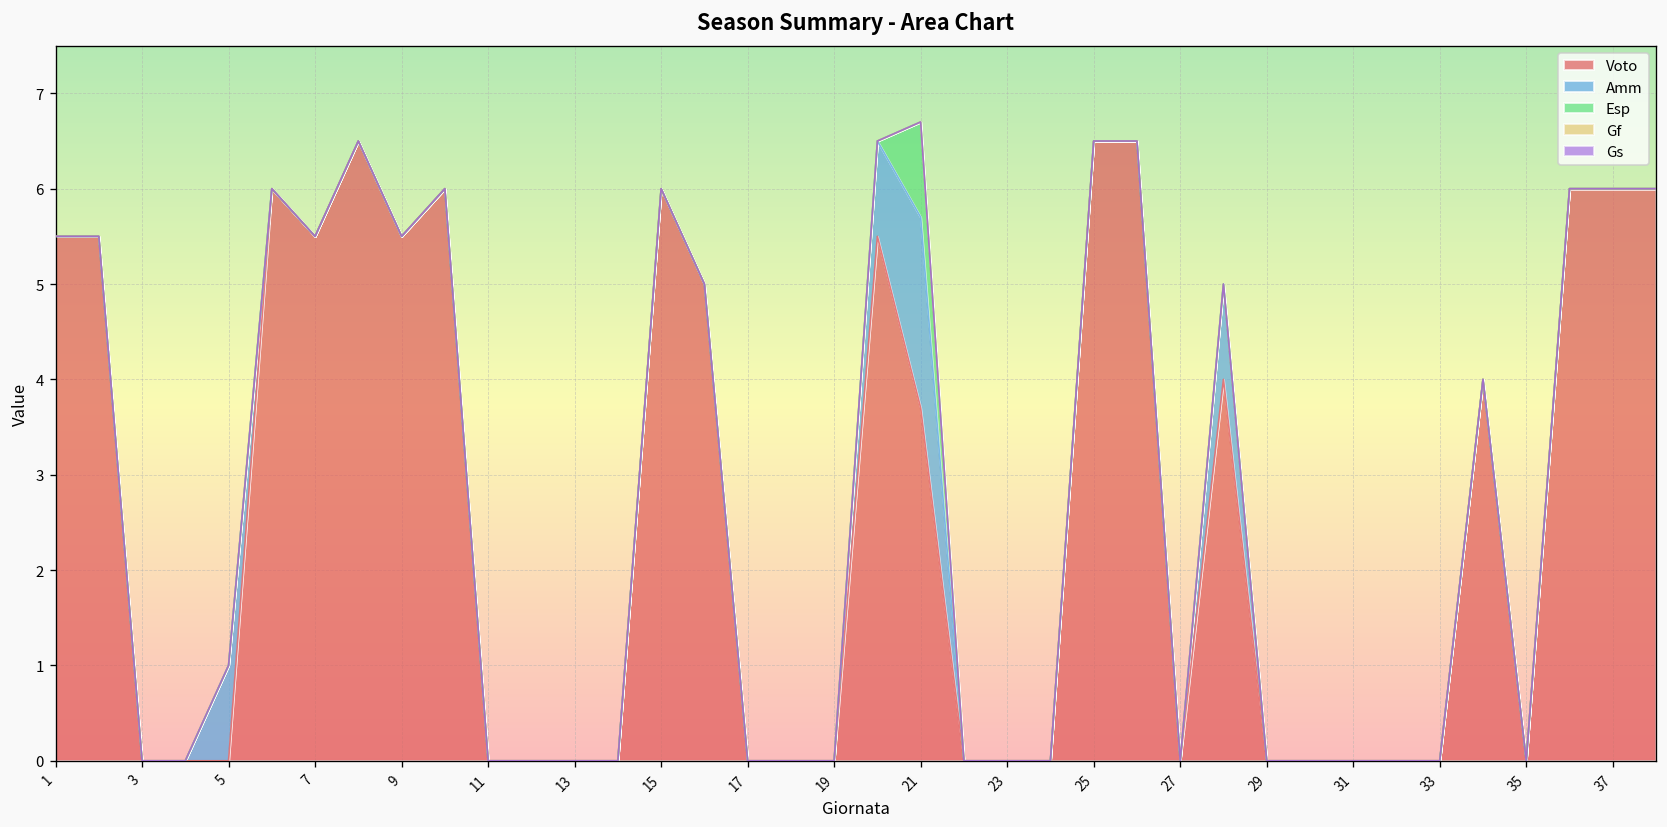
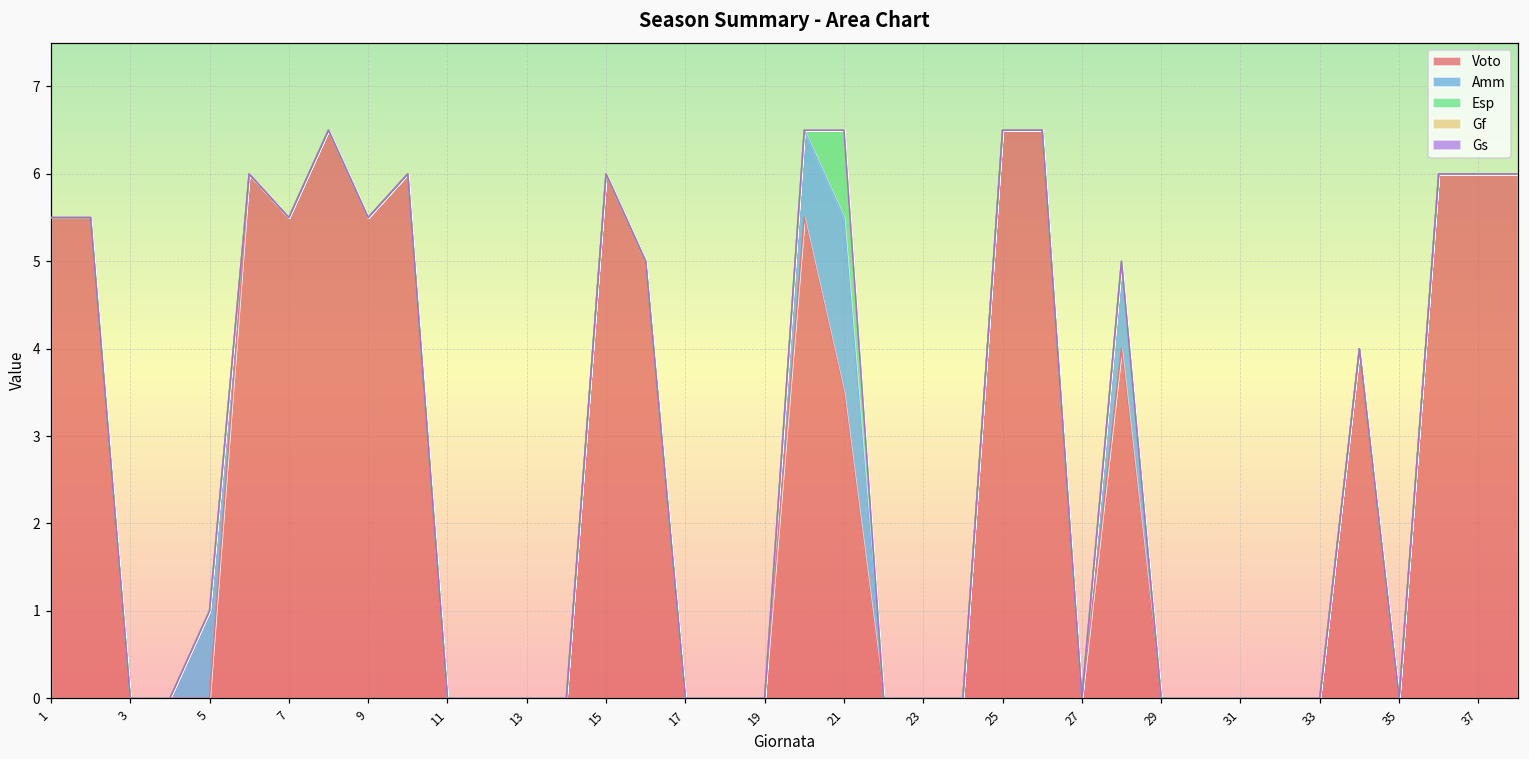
  {
    "Voto": {
      "5": 0.0,
-     "21": 3.7
+     "21": 3.5
    },
    "Amm": {
      "21": 2.0
    }
  }
